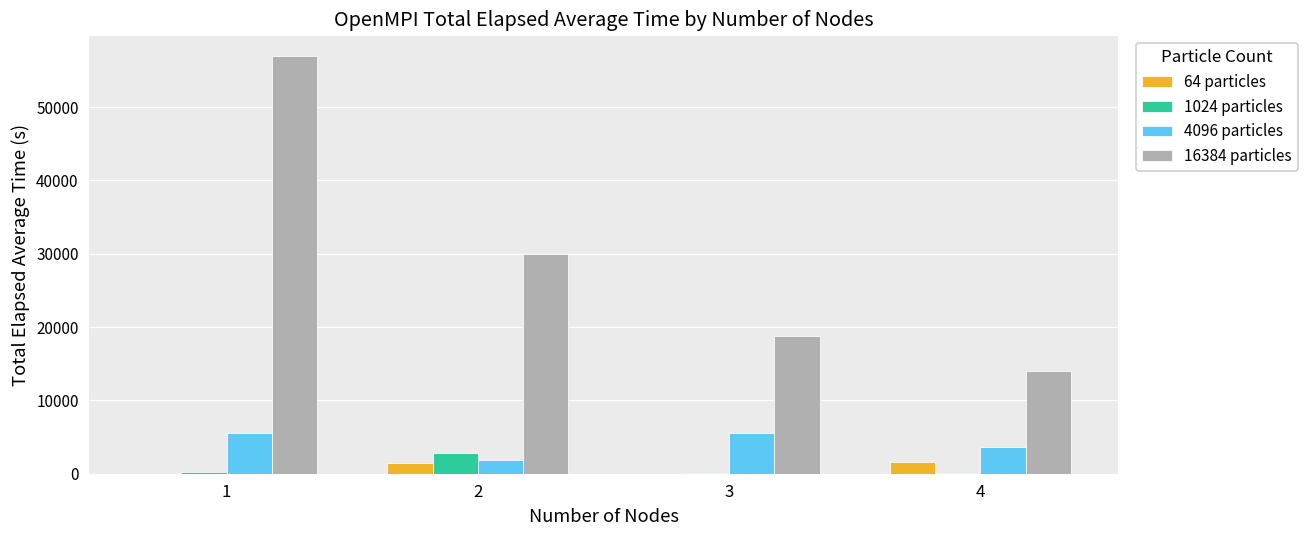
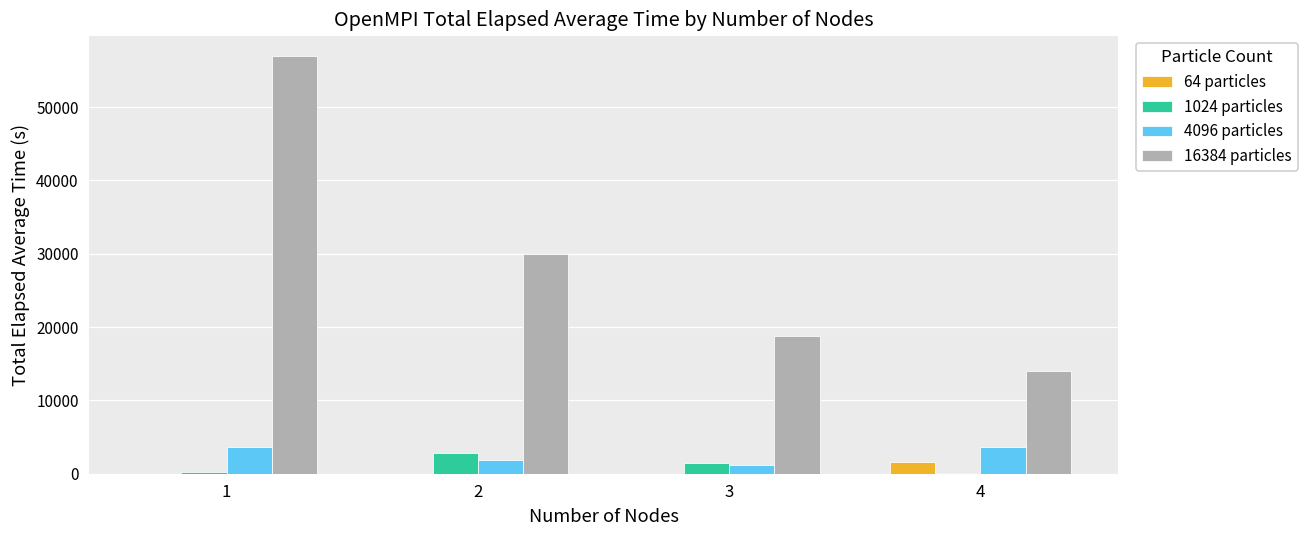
  {
    "64 particles": {
-     "2": 1000,
+     "2": 0,
      "4": 2000
    },
    "1024 particles": {
      "2": 3000,
-     "3": 0
+     "3": 1000
    },
    "4096 particles": {
-     "1": 6000,
+     "1": 4000,
      "2": 2000,
-     "3": 6000,
+     "3": 1000,
      "4": 4000
    },
    "16384 particles": {
      "1": 57000,
      "2": 30000,
      "3": 19000,
      "4": 14000
    }
  }
